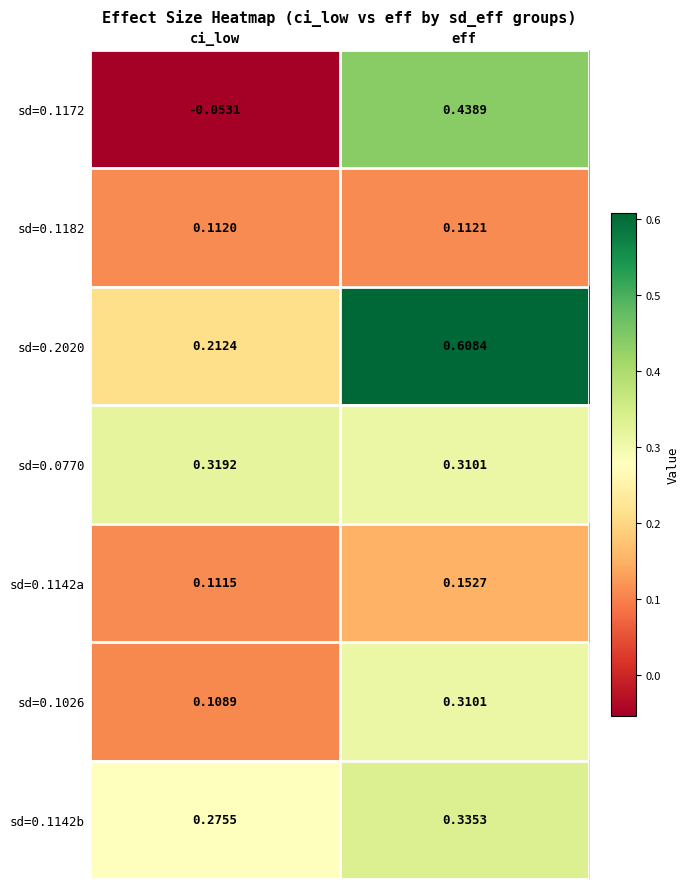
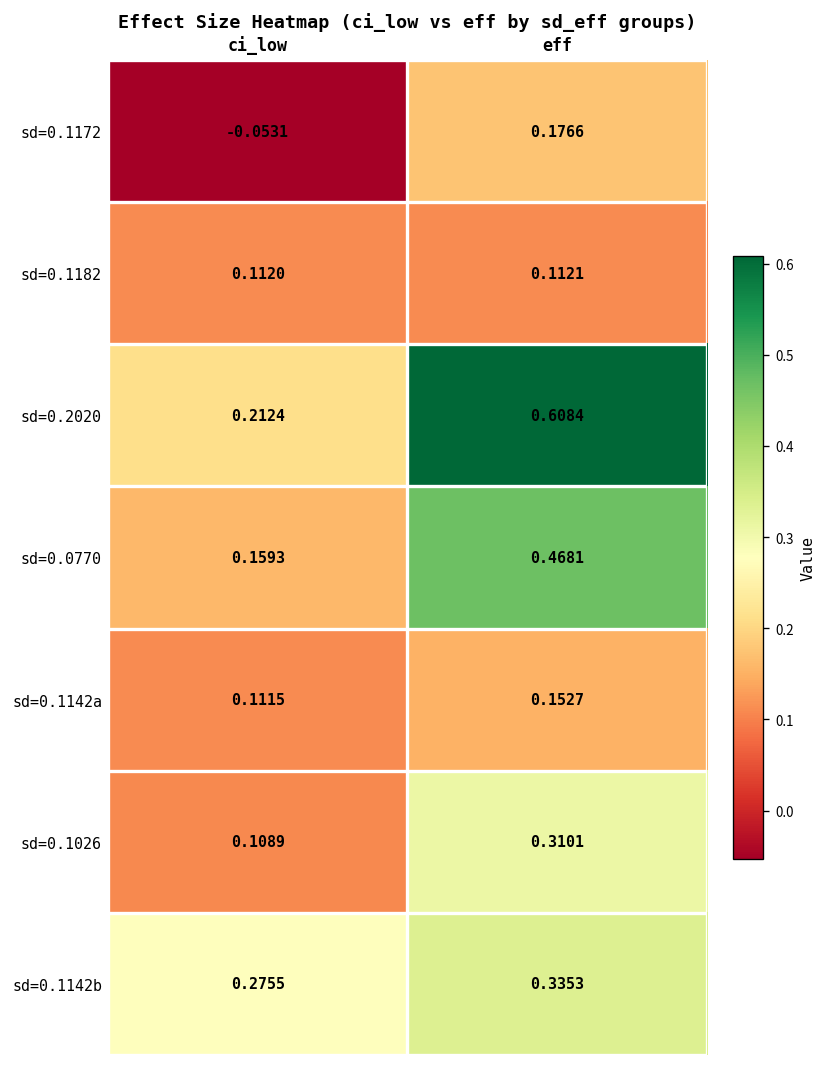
  {
    "sd=0.1172": {
      "ci_low": -0.0531,
-     "eff": 0.4389
+     "eff": 0.1766
    },
    "sd=0.1182": {
      "ci_low": 0.1120,
      "eff": 0.1121
    },
    "sd=0.2020": {
      "ci_low": 0.2124,
      "eff": 0.6084
    },
    "sd=0.0770": {
-     "ci_low": 0.3192,
-     "eff": 0.3101
+     "ci_low": 0.1593,
+     "eff": 0.4681
    },
    "sd=0.1142a": {
      "ci_low": 0.1115,
      "eff": 0.1527
    },
    "sd=0.1026": {
      "ci_low": 0.1089,
      "eff": 0.3101
    },
    "sd=0.1142b": {
      "ci_low": 0.2755,
      "eff": 0.3353
    }
  }
